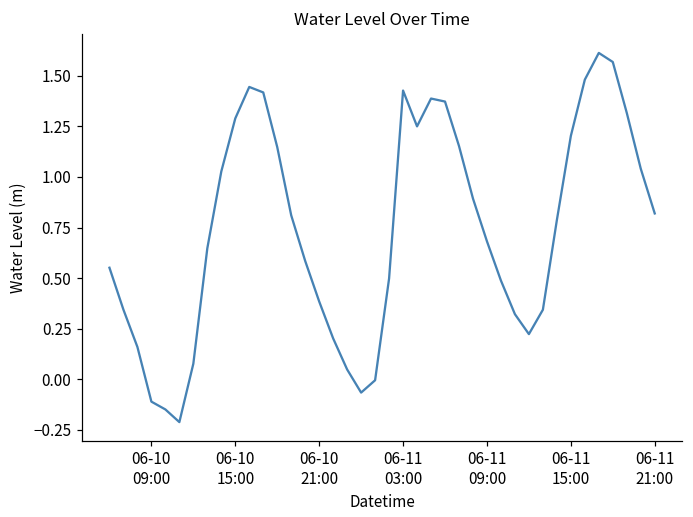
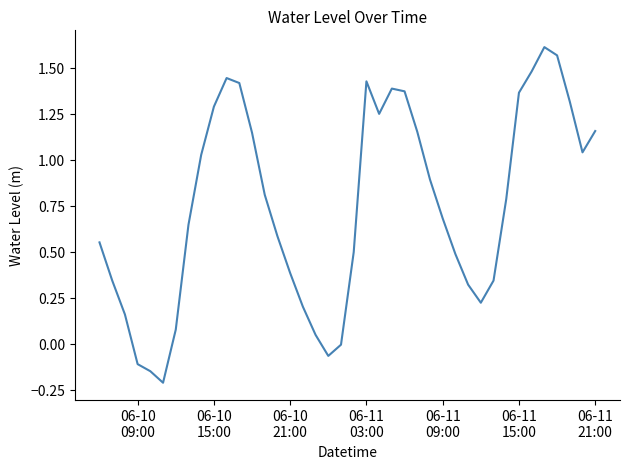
  {
    "06-10 09:00": -0.11,
    "06-10 15:00": 1.29,
    "06-10 21:00": 0.39,
    "06-11 03:00": 1.43,
    "06-11 09:00": 0.68,
-   "06-11 15:00": 1.20,
-   "06-11 21:00": 0.82
+   "06-11 15:00": 1.37,
+   "06-11 21:00": 1.16
  }
